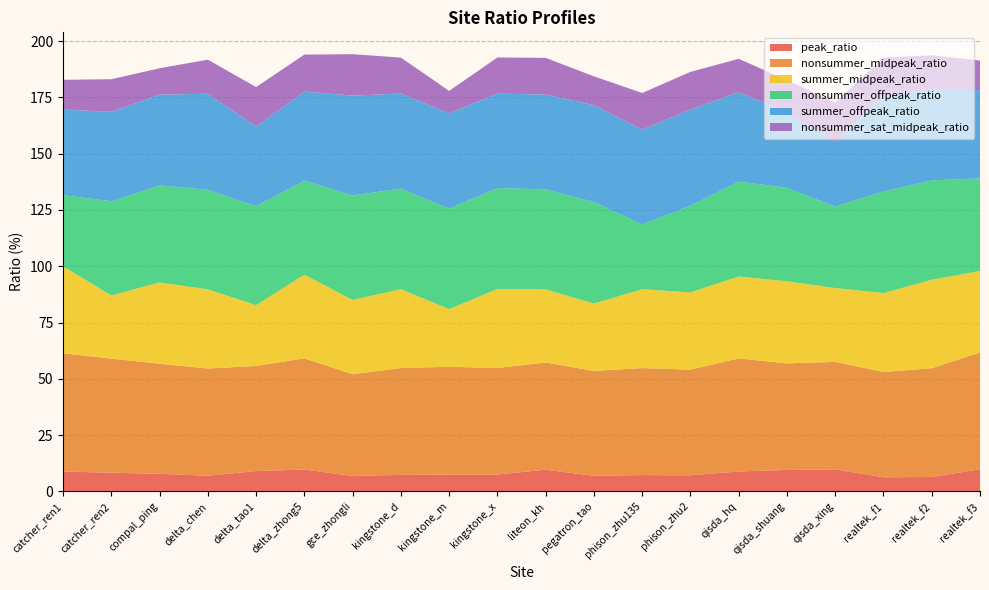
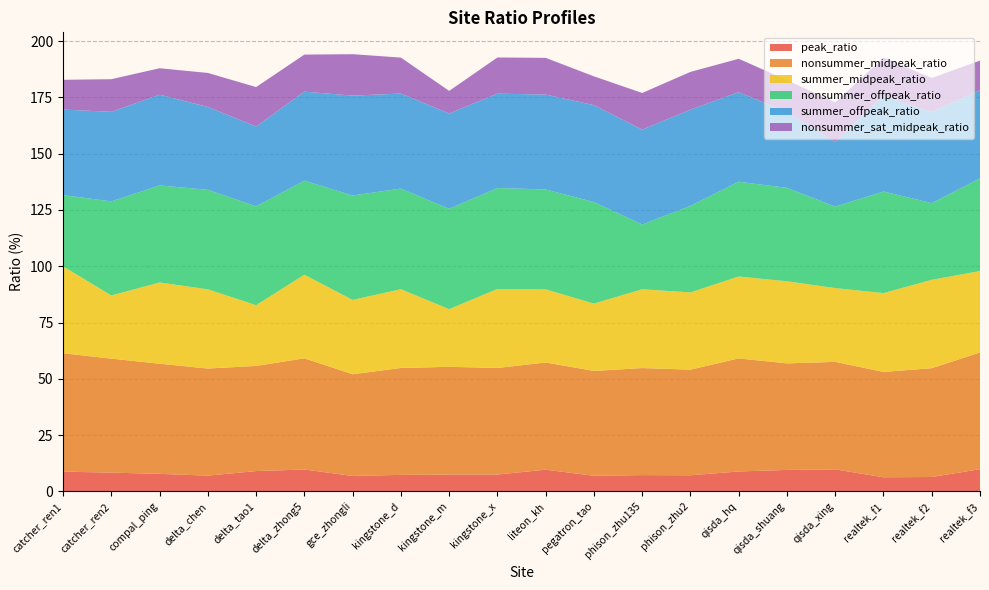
  {
    "summer_midpeak_ratio": {
      "catcher_ren1": 39,
      "catcher_ren2": 28,
      "compal_ping": 36,
      "delta_chen": 35,
      "delta_tao1": 27,
      "delta_zhong5": 37,
      "gce_zhongli": 33,
      "kingstone_d": 35,
      "kingstone_m": 26,
      "kingstone_x": 35,
      "liteon_kh": 32,
      "pegatron_tao": 30,
      "phison_zhu135": 35,
      "phison_zhu2": 34,
      "qisda_hq": 36,
      "qisda_shuang": 36,
      "qisda_xing": 33,
      "realtek_f1": 35,
      "realtek_f2": 39,
      "realtek_f3": 36
    },
    "nonsummer_offpeak_ratio": {
      "catcher_ren1": 32,
      "catcher_ren2": 42,
      "compal_ping": 43,
      "delta_chen": 44,
      "delta_tao1": 44,
      "delta_zhong5": 42,
      "gce_zhongli": 46,
      "kingstone_d": 45,
      "kingstone_m": 45,
      "kingstone_x": 45,
      "liteon_kh": 44,
      "pegatron_tao": 45,
      "phison_zhu135": 29,
      "phison_zhu2": 38,
      "qisda_hq": 42,
      "qisda_shuang": 42,
      "qisda_xing": 36,
      "realtek_f1": 45,
-     "realtek_f2": 44,
+     "realtek_f2": 34,
      "realtek_f3": 41
    },
    "summer_offpeak_ratio": {
      "catcher_ren1": 38,
      "catcher_ren2": 40,
      "compal_ping": 40,
-     "delta_chen": 43,
+     "delta_chen": 37,
      "delta_tao1": 35,
      "delta_zhong5": 40,
      "gce_zhongli": 44,
      "kingstone_d": 42,
      "kingstone_m": 42,
      "kingstone_x": 42,
      "liteon_kh": 42,
      "pegatron_tao": 43,
      "phison_zhu135": 42,
      "phison_zhu2": 43,
      "qisda_hq": 40,
      "qisda_xing": 29,
      "realtek_f3": 39
    },
    "nonsummer_sat_midpeak_ratio": {
      "catcher_ren1": 13,
      "catcher_ren2": 15,
      "compal_ping": 12,
      "delta_chen": 15,
      "delta_tao1": 18,
      "delta_zhong5": 16,
      "gce_zhongli": 18,
      "kingstone_d": 16,
      "kingstone_m": 10,
      "kingstone_x": 16,
      "liteon_kh": 16,
      "pegatron_tao": 13,
      "phison_zhu135": 16,
      "phison_zhu2": 17,
      "qisda_hq": 15,
      "realtek_f3": 13
    }
  }
